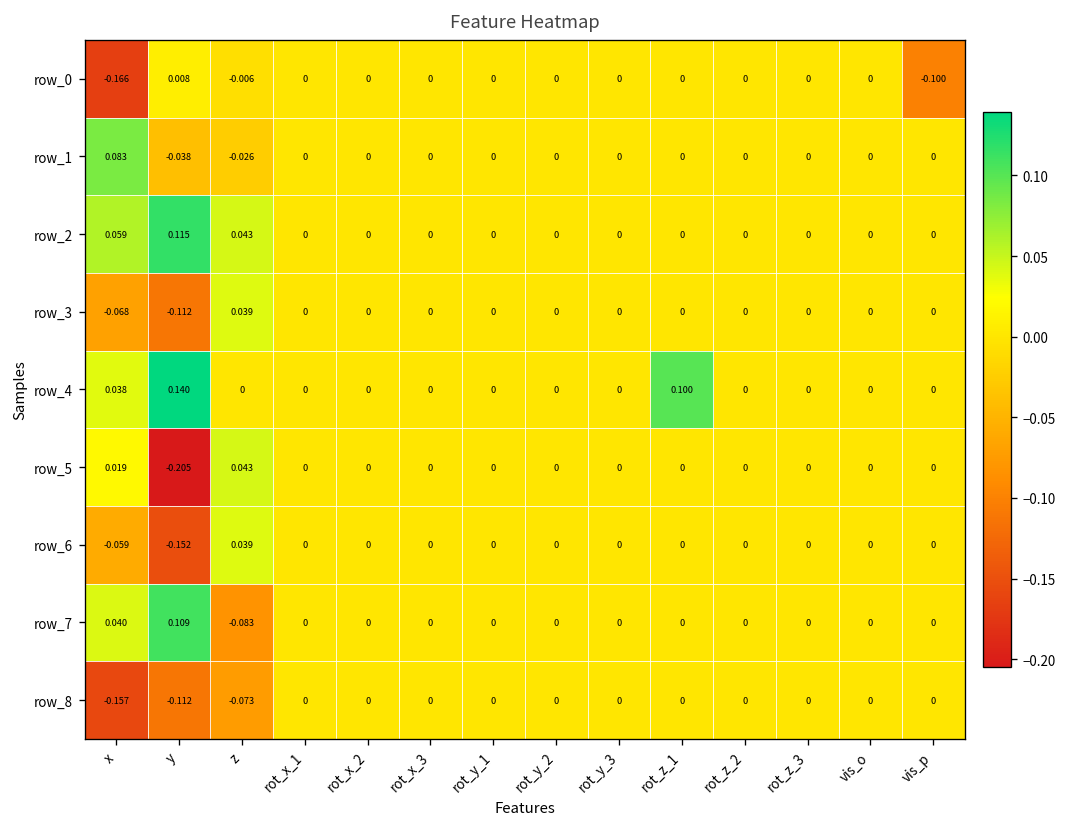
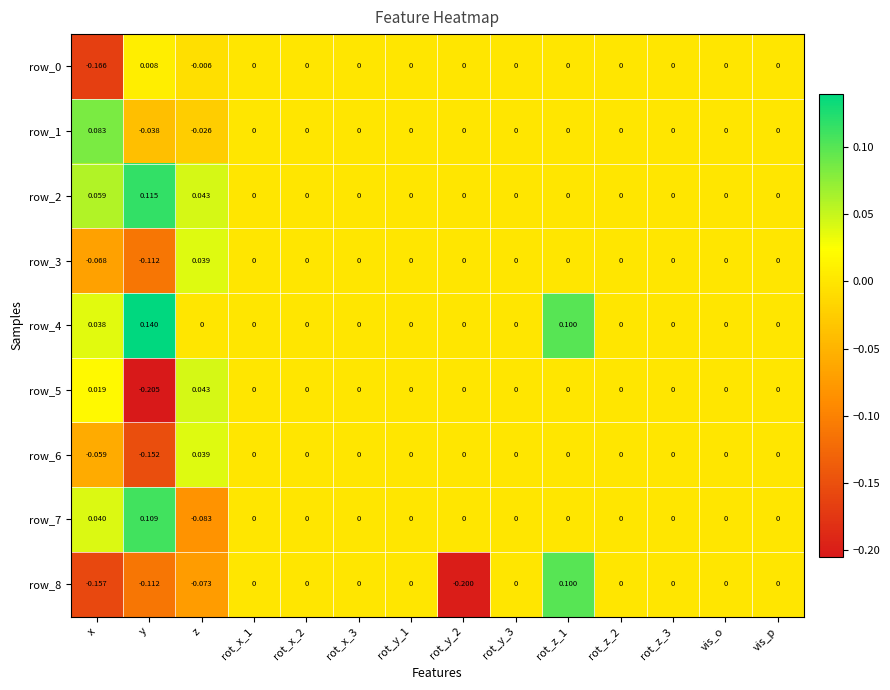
  {
    "row_0": {
      "x": -0.166,
      "y": 0.008,
      "z": -0.006,
      "rot_x_1": 0,
      "rot_x_2": 0,
      "rot_x_3": 0,
      "rot_y_1": 0,
      "rot_y_2": 0,
      "rot_y_3": 0,
      "rot_z_1": 0,
      "rot_z_2": 0,
      "rot_z_3": 0,
      "vis_o": 0,
-     "vis_p": -0.100
+     "vis_p": 0
    },
    "row_1": {
      "x": 0.083,
      "y": -0.038,
      "z": -0.026,
      "rot_x_1": 0,
      "rot_x_2": 0,
      "rot_x_3": 0,
      "rot_y_1": 0,
      "rot_y_2": 0,
      "rot_y_3": 0,
      "rot_z_1": 0,
      "rot_z_2": 0,
      "rot_z_3": 0,
      "vis_o": 0,
      "vis_p": 0
    },
    "row_2": {
      "x": 0.059,
      "y": 0.115,
      "z": 0.043,
      "rot_x_1": 0,
      "rot_x_2": 0,
      "rot_x_3": 0,
      "rot_y_1": 0,
      "rot_y_2": 0,
      "rot_y_3": 0,
      "rot_z_1": 0,
      "rot_z_2": 0,
      "rot_z_3": 0,
      "vis_o": 0,
      "vis_p": 0
    },
    "row_3": {
      "x": -0.068,
      "y": -0.112,
      "z": 0.039,
      "rot_x_1": 0,
      "rot_x_2": 0,
      "rot_x_3": 0,
      "rot_y_1": 0,
      "rot_y_2": 0,
      "rot_y_3": 0,
      "rot_z_1": 0,
      "rot_z_2": 0,
      "rot_z_3": 0,
      "vis_o": 0,
      "vis_p": 0
    },
    "row_4": {
      "x": 0.038,
      "y": 0.140,
      "z": 0,
      "rot_x_1": 0,
      "rot_x_2": 0,
      "rot_x_3": 0,
      "rot_y_1": 0,
      "rot_y_2": 0,
      "rot_y_3": 0,
      "rot_z_1": 0.100,
      "rot_z_2": 0,
      "rot_z_3": 0,
      "vis_o": 0,
      "vis_p": 0
    },
    "row_5": {
      "x": 0.019,
      "y": -0.205,
      "z": 0.043,
      "rot_x_1": 0,
      "rot_x_2": 0,
      "rot_x_3": 0,
      "rot_y_1": 0,
      "rot_y_2": 0,
      "rot_y_3": 0,
      "rot_z_1": 0,
      "rot_z_2": 0,
      "rot_z_3": 0,
      "vis_o": 0,
      "vis_p": 0
    },
    "row_6": {
      "x": -0.059,
      "y": -0.152,
      "z": 0.039,
      "rot_x_1": 0,
      "rot_x_2": 0,
      "rot_x_3": 0,
      "rot_y_1": 0,
      "rot_y_2": 0,
      "rot_y_3": 0,
      "rot_z_1": 0,
      "rot_z_2": 0,
      "rot_z_3": 0,
      "vis_o": 0,
      "vis_p": 0
    },
    "row_7": {
      "x": 0.040,
      "y": 0.109,
      "z": -0.083,
      "rot_x_1": 0,
      "rot_x_2": 0,
      "rot_x_3": 0,
      "rot_y_1": 0,
      "rot_y_2": 0,
      "rot_y_3": 0,
      "rot_z_1": 0,
      "rot_z_2": 0,
      "rot_z_3": 0,
      "vis_o": 0,
      "vis_p": 0
    },
    "row_8": {
      "x": -0.157,
      "y": -0.112,
      "z": -0.073,
      "rot_x_1": 0,
      "rot_x_2": 0,
      "rot_x_3": 0,
      "rot_y_1": 0,
-     "rot_y_2": 0,
+     "rot_y_2": -0.200,
      "rot_y_3": 0,
-     "rot_z_1": 0,
+     "rot_z_1": 0.100,
      "rot_z_2": 0,
      "rot_z_3": 0,
      "vis_o": 0,
      "vis_p": 0
    }
  }
